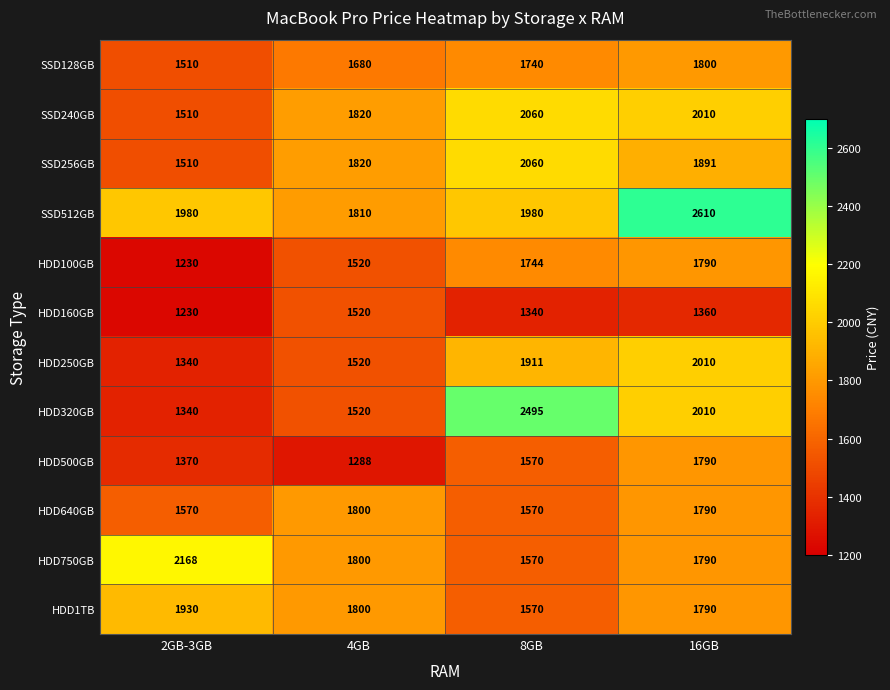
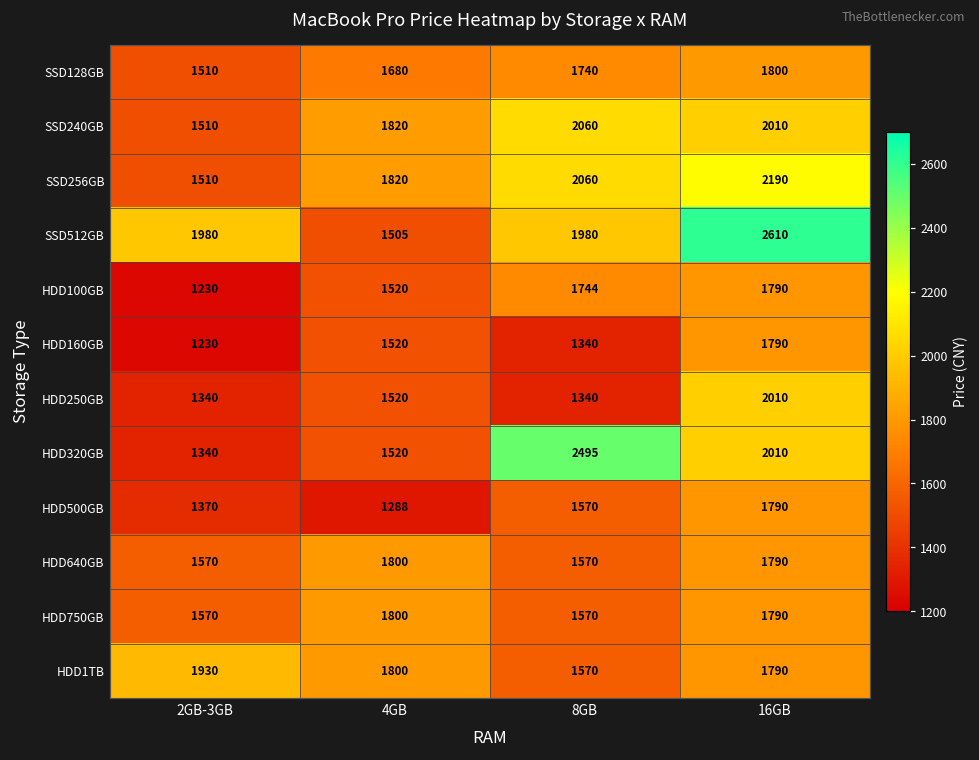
  {
    "SSD128GB": {
      "2GB-3GB": 1510,
      "4GB": 1680,
      "8GB": 1740,
      "16GB": 1800
    },
    "SSD240GB": {
      "2GB-3GB": 1510,
      "4GB": 1820,
      "8GB": 2060,
      "16GB": 2010
    },
    "SSD256GB": {
      "2GB-3GB": 1510,
      "4GB": 1820,
      "8GB": 2060,
-     "16GB": 1891
+     "16GB": 2190
    },
    "SSD512GB": {
      "2GB-3GB": 1980,
-     "4GB": 1810,
+     "4GB": 1505,
      "8GB": 1980,
      "16GB": 2610
    },
    "HDD100GB": {
      "2GB-3GB": 1230,
      "4GB": 1520,
      "8GB": 1744,
      "16GB": 1790
    },
    "HDD160GB": {
      "2GB-3GB": 1230,
      "4GB": 1520,
      "8GB": 1340,
-     "16GB": 1360
+     "16GB": 1790
    },
    "HDD250GB": {
      "2GB-3GB": 1340,
      "4GB": 1520,
-     "8GB": 1911,
+     "8GB": 1340,
      "16GB": 2010
    },
    "HDD320GB": {
      "2GB-3GB": 1340,
      "4GB": 1520,
      "8GB": 2495,
      "16GB": 2010
    },
    "HDD500GB": {
      "2GB-3GB": 1370,
      "4GB": 1288,
      "8GB": 1570,
      "16GB": 1790
    },
    "HDD640GB": {
      "2GB-3GB": 1570,
      "4GB": 1800,
      "8GB": 1570,
      "16GB": 1790
    },
    "HDD750GB": {
-     "2GB-3GB": 2168,
+     "2GB-3GB": 1570,
      "4GB": 1800,
      "8GB": 1570,
      "16GB": 1790
    },
    "HDD1TB": {
      "2GB-3GB": 1930,
      "4GB": 1800,
      "8GB": 1570,
      "16GB": 1790
    }
  }
